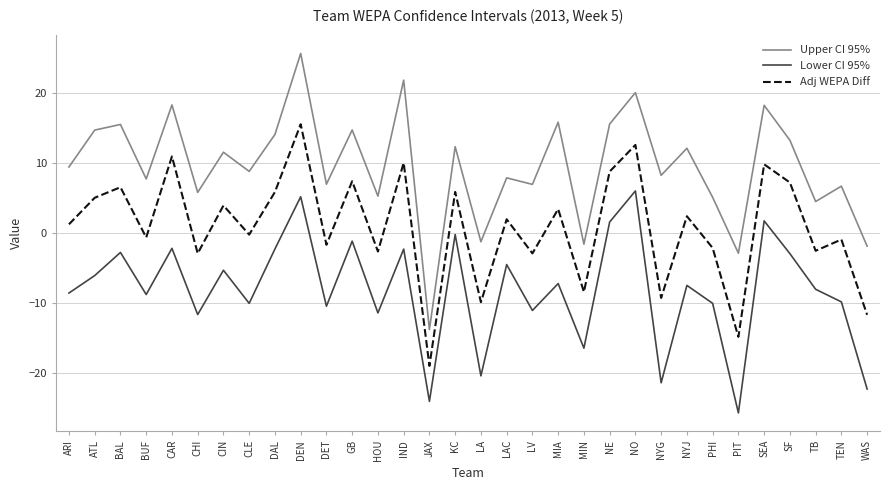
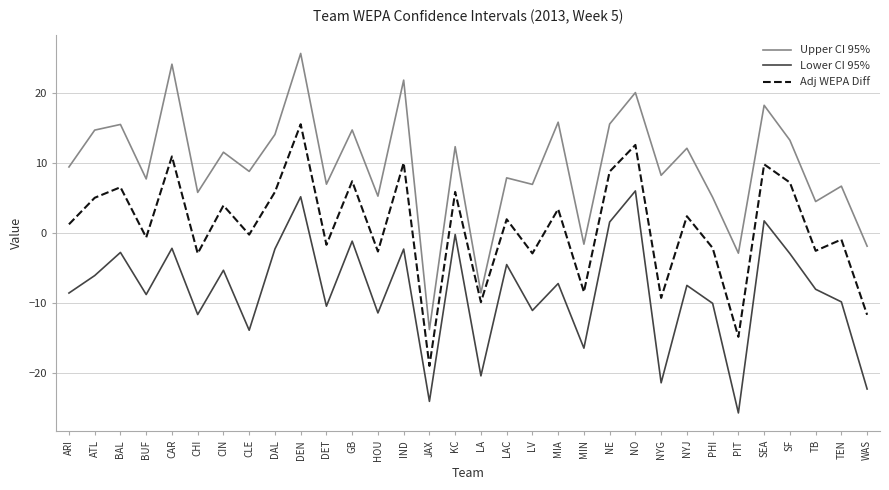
  {
    "Upper CI 95%": {
      "ARI": 9,
      "ATL": 15,
      "BAL": 16,
      "BUF": 8,
-     "CAR": 18,
+     "CAR": 24,
      "CHI": 6,
      "CIN": 12,
      "CLE": 9,
      "DAL": 14,
      "DEN": 26,
      "DET": 7,
      "GB": 15,
      "HOU": 5,
      "IND": 22,
      "JAX": -14,
      "KC": 12,
-     "LA": -1,
+     "LA": -9,
      "LAC": 8,
      "LV": 7,
      "MIA": 16,
      "MIN": -2,
      "NE": 16,
      "NO": 20,
      "NYG": 8,
      "NYJ": 12,
      "PHI": 5,
      "PIT": -3,
      "SEA": 18,
      "SF": 13,
      "TB": 5,
      "TEN": 7,
      "WAS": -2
    },
    "Lower CI 95%": {
      "ARI": -9,
      "ATL": -6,
      "BAL": -3,
      "BUF": -9,
      "CAR": -2,
      "CHI": -12,
      "CIN": -5,
-     "CLE": -10,
+     "CLE": -14,
      "DAL": -2,
      "DEN": 5,
      "DET": -10,
      "GB": -1,
      "HOU": -11,
      "IND": -2,
      "JAX": -24,
      "KC": 0,
      "LA": -20,
      "LAC": -5,
      "LV": -11,
      "MIA": -7,
      "MIN": -16,
      "NE": 2,
      "NO": 6,
      "NYG": -21,
      "NYJ": -7,
      "PHI": -10,
      "PIT": -26,
      "SEA": 2,
      "SF": -3,
      "TB": -8,
      "TEN": -10,
      "WAS": -22
    },
    "Adj WEPA Diff": {
      "ARI": 1,
      "ATL": 5,
      "BAL": 7,
      "BUF": -1,
      "CAR": 11,
      "CHI": -3,
      "CIN": 4,
      "CLE": 0,
      "DAL": 6,
      "DEN": 16,
      "DET": -2,
      "GB": 7,
      "HOU": -3,
      "IND": 10,
      "JAX": -19,
      "KC": 6,
      "LA": -10,
      "LAC": 2,
      "LV": -3,
      "MIA": 3,
      "MIN": -8,
      "NE": 9,
      "NO": 13,
      "NYG": -9,
      "NYJ": 2,
      "PHI": -2,
      "PIT": -15,
      "SEA": 10,
      "SF": 7,
      "TB": -3,
      "TEN": -1,
      "WAS": -12
    }
  }
